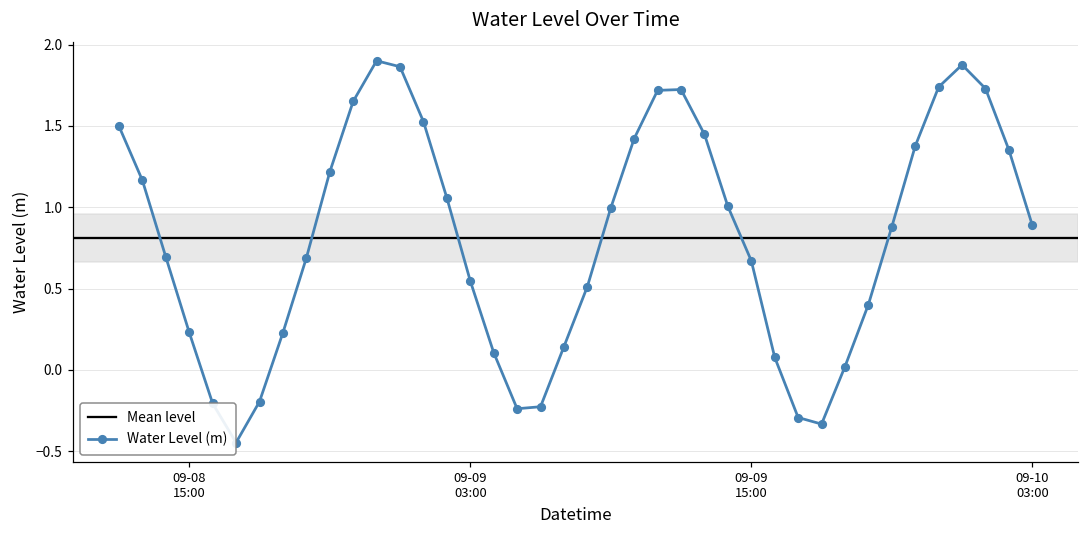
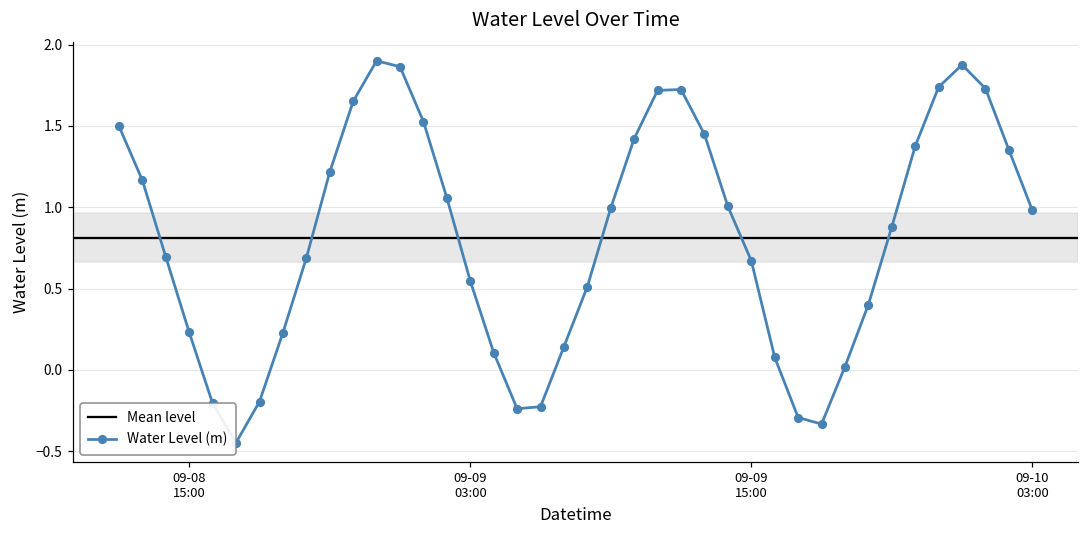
  {
    "09-08 15:00": 0.23,
    "09-09 03:00": 0.55,
    "09-09 15:00": 0.67,
-   "09-10 03:00": 0.89
+   "09-10 03:00": 0.98
  }
